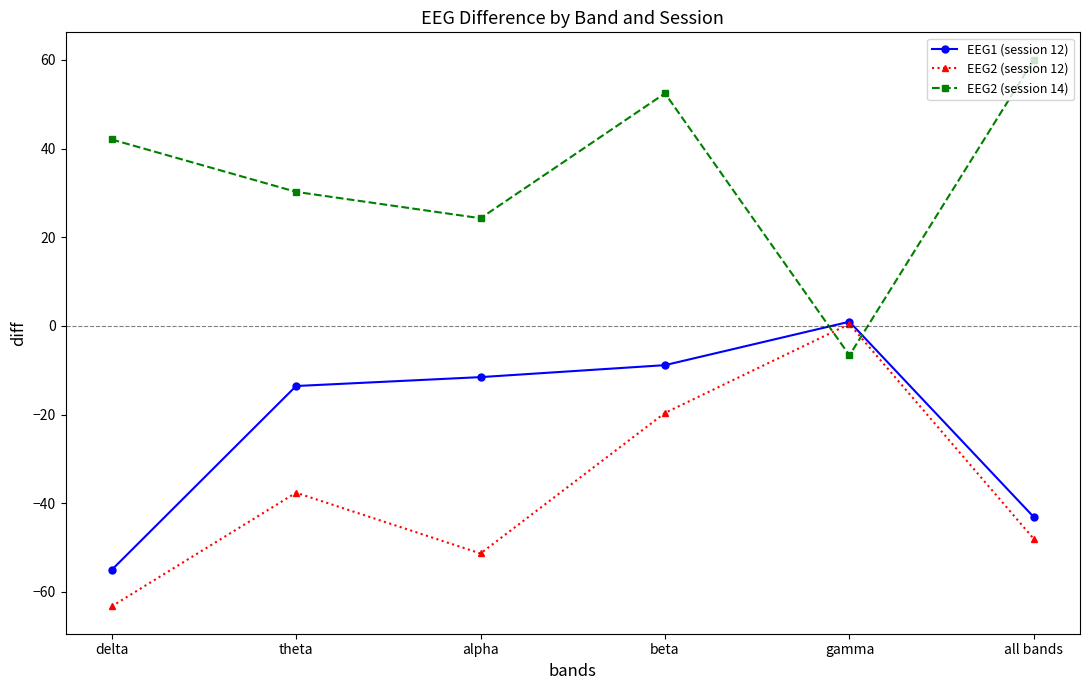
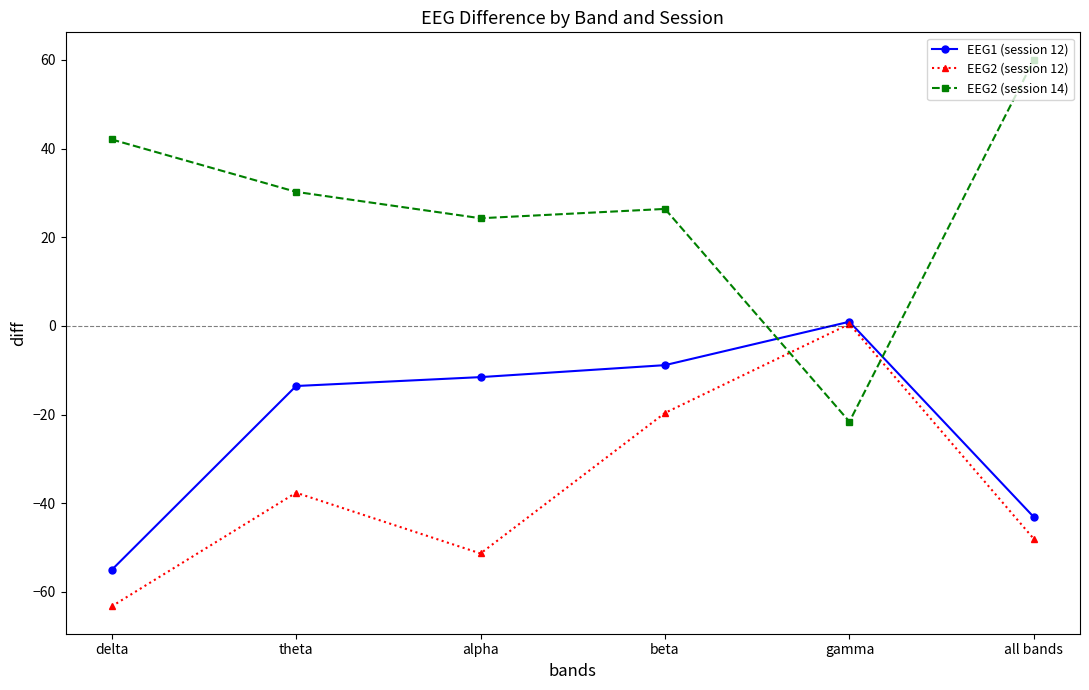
  {
    "EEG1 (session 12)": {
      "delta": -55,
      "theta": -14,
      "alpha": -12,
      "beta": -9,
      "all bands": -43
    },
    "EEG2 (session 12)": {
      "delta": -63,
      "theta": -38,
      "alpha": -51,
      "beta": -20,
      "all bands": -48
    },
    "EEG2 (session 14)": {
      "delta": 42,
      "theta": 30,
      "alpha": 24,
-     "beta": 52,
-     "gamma": -7
+     "beta": 26,
+     "gamma": -22
    }
  }
